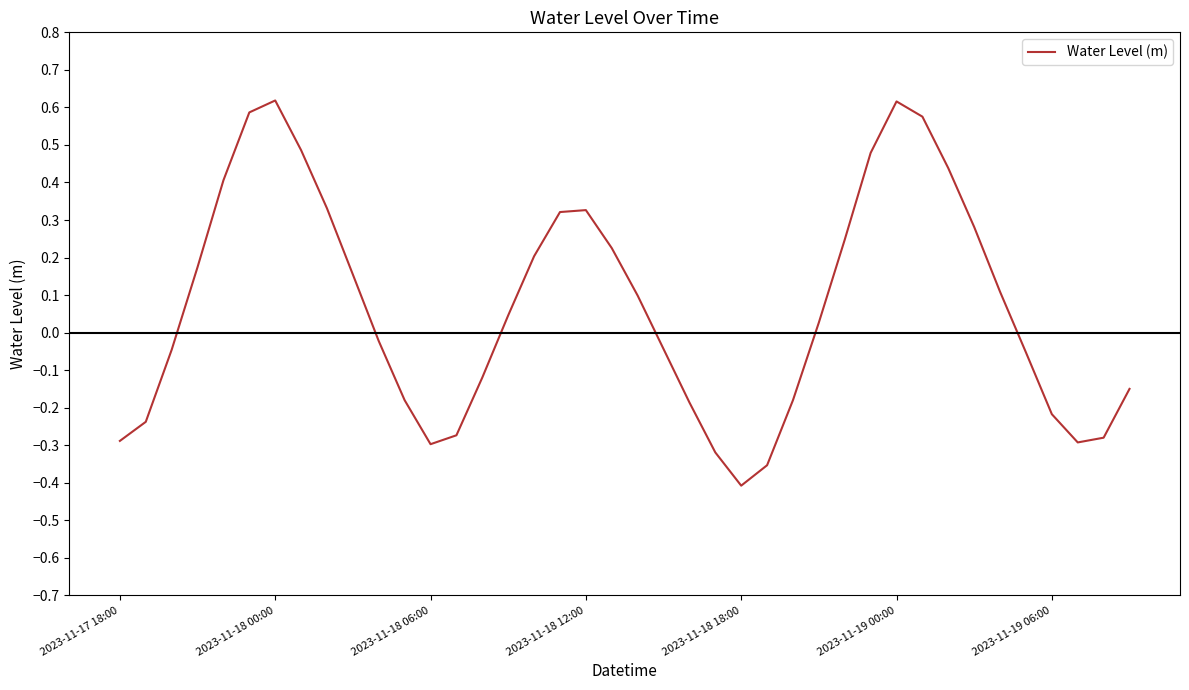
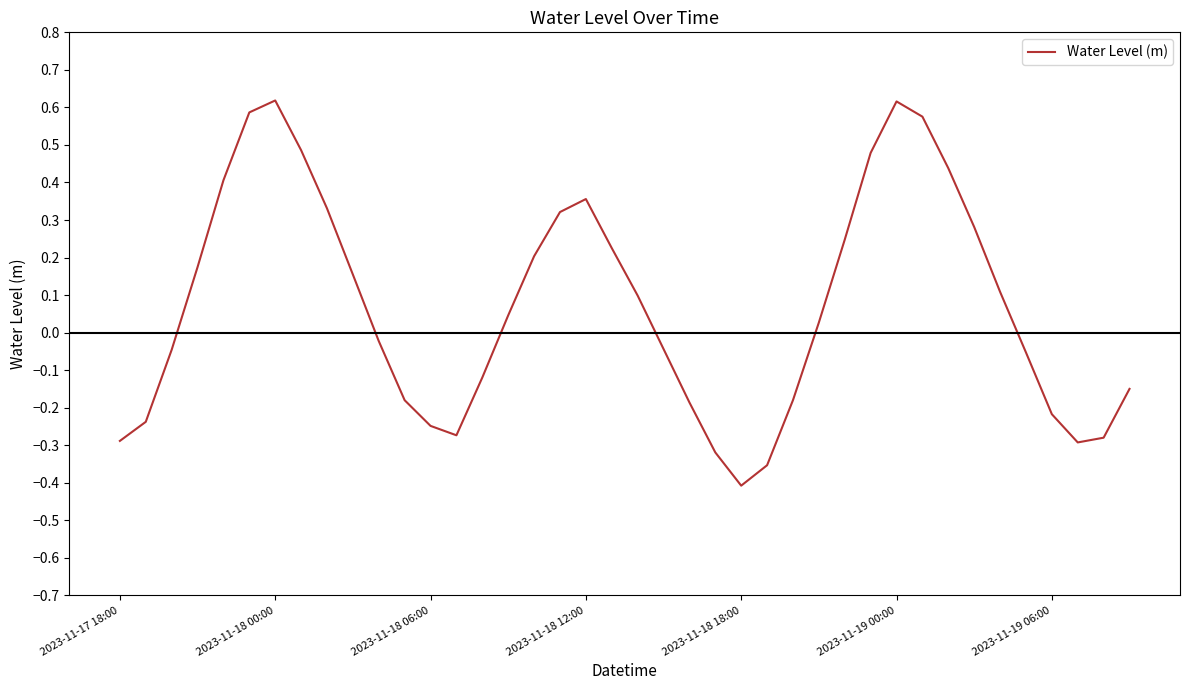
  {
    "2023-11-17 18:00": -0.29,
    "2023-11-18 00:00": 0.62,
-   "2023-11-18 06:00": -0.30,
-   "2023-11-18 12:00": 0.33,
+   "2023-11-18 06:00": -0.25,
+   "2023-11-18 12:00": 0.36,
    "2023-11-18 18:00": -0.41,
    "2023-11-19 00:00": 0.62,
    "2023-11-19 06:00": -0.22
  }
